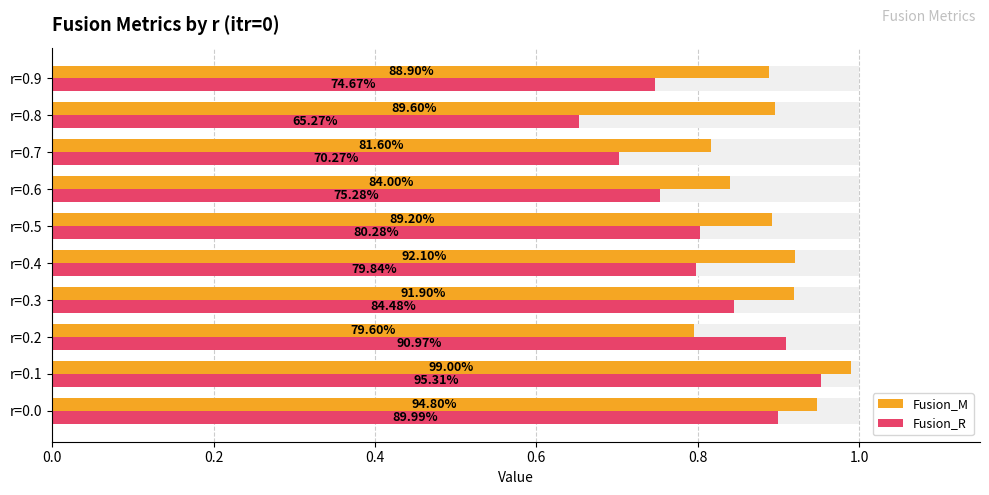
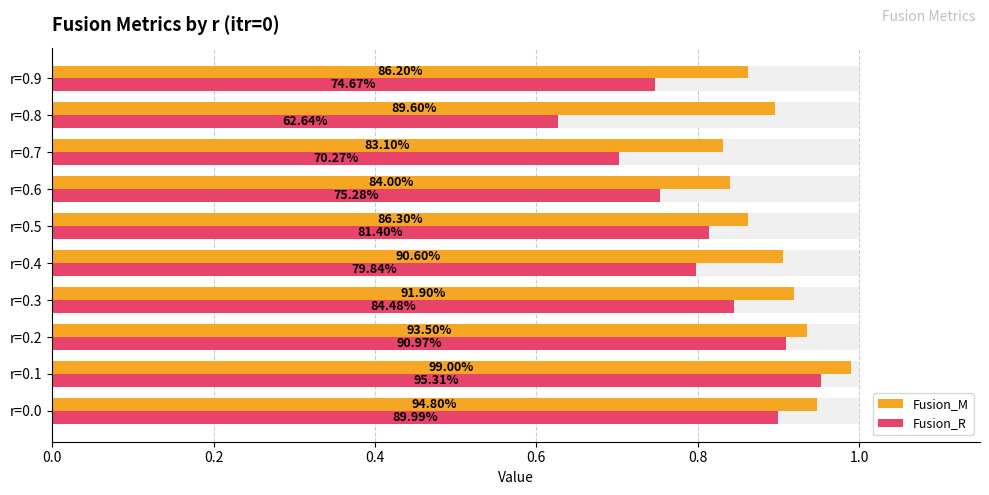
  {
    "Fusion_M": {
-     "r=0.9": "88.90%",
-     "r=0.7": "81.60%",
-     "r=0.5": "89.20%",
-     "r=0.4": "92.10%",
-     "r=0.2": "79.60%"
+     "r=0.9": "86.20%",
+     "r=0.7": "83.10%",
+     "r=0.5": "86.30%",
+     "r=0.4": "90.60%",
+     "r=0.2": "93.50%"
    },
    "Fusion_R": {
-     "r=0.8": "65.27%",
-     "r=0.5": "80.28%"
+     "r=0.8": "62.64%",
+     "r=0.5": "81.40%"
    }
  }
